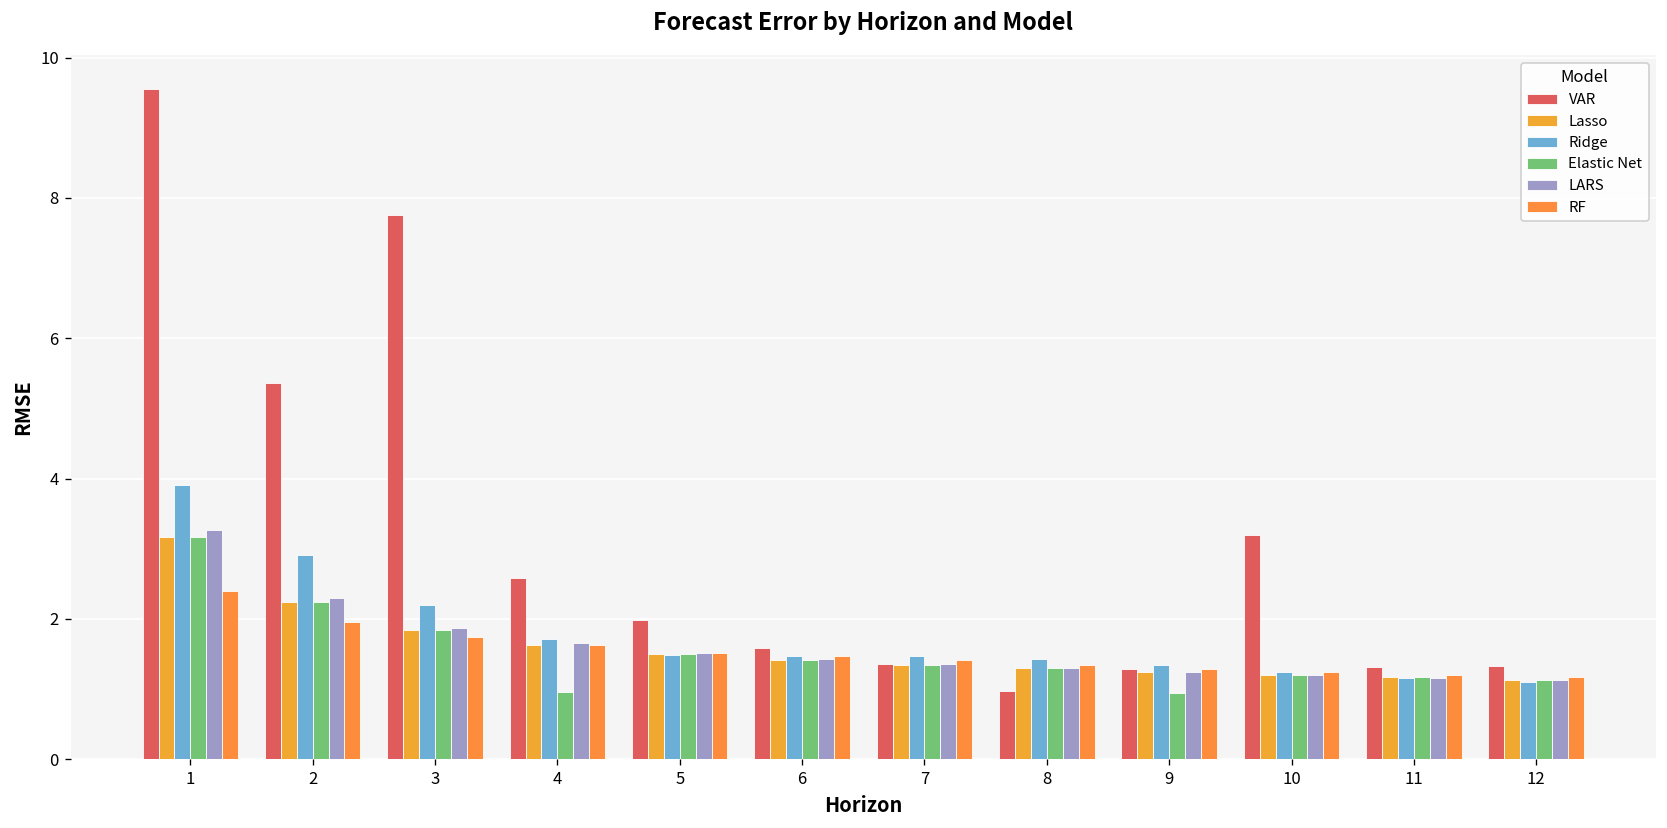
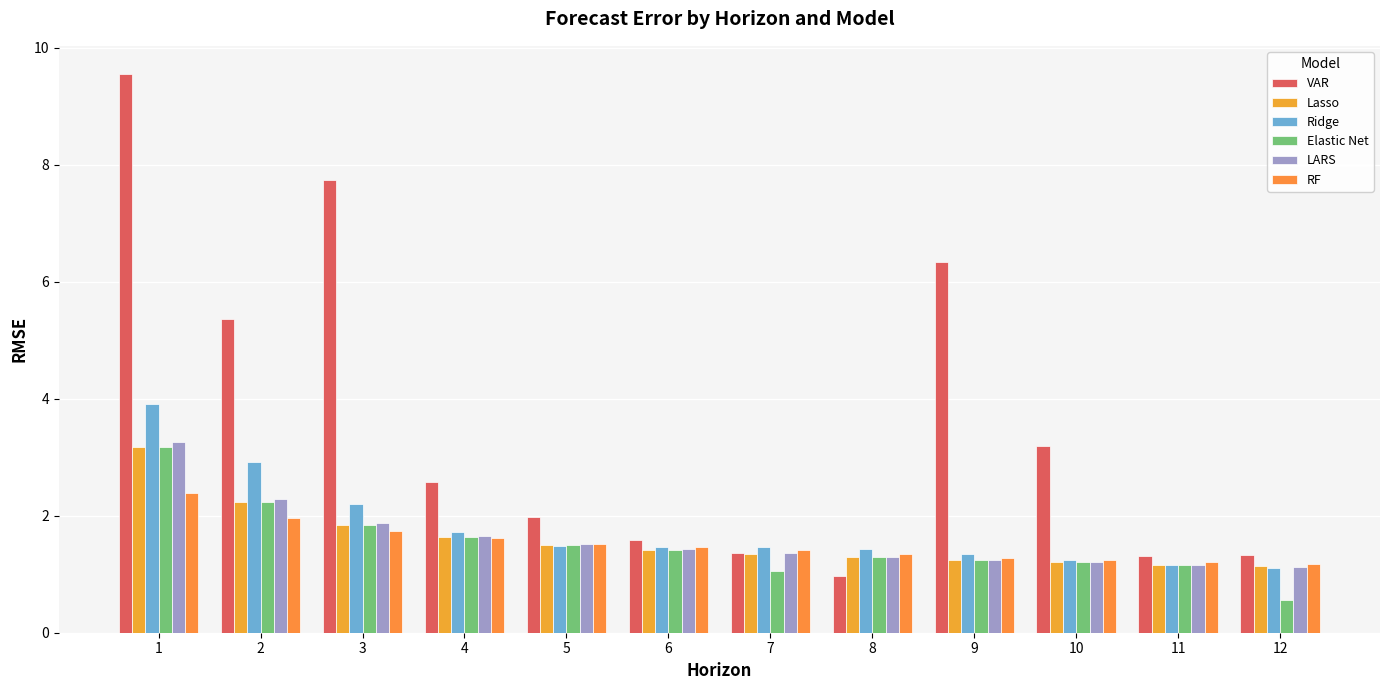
  {
    "VAR": {
      "1": 9.6,
      "2": 5.4,
      "3": 7.7,
      "4": 2.6,
      "5": 2.0,
      "6": 1.6,
      "7": 1.4,
      "8": 1.0,
-     "9": 1.3,
+     "9": 6.3,
      "10": 3.2,
      "11": 1.3,
      "12": 1.3
    },
    "Elastic Net": {
      "1": 3.2,
      "2": 2.2,
      "3": 1.8,
-     "4": 1.0,
+     "4": 1.6,
      "5": 1.5,
      "6": 1.4,
-     "7": 1.3,
+     "7": 1.1,
      "8": 1.3,
-     "9": 0.9,
+     "9": 1.2,
      "10": 1.2,
      "11": 1.2,
-     "12": 1.1
+     "12": 0.6
    }
  }
